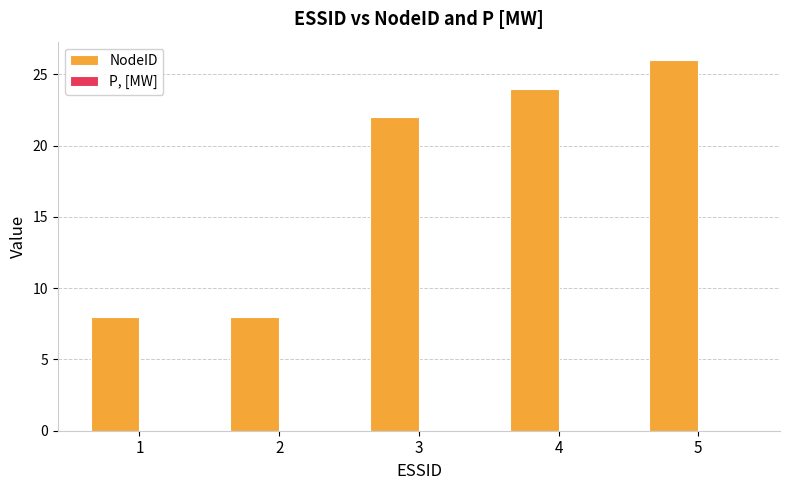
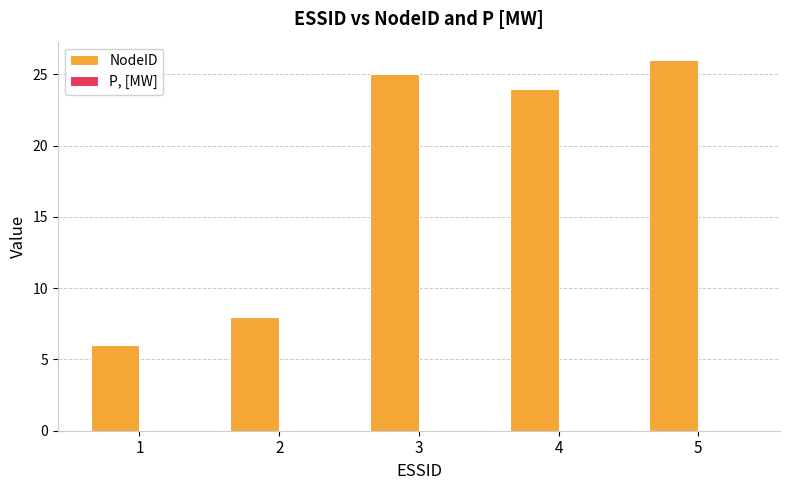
  {
    "NodeID": {
-     "1": 8,
+     "1": 6,
      "2": 8,
-     "3": 22,
+     "3": 25,
      "4": 24,
      "5": 26
    },
    "P, [MW]": {
      "1": 0,
      "2": 0,
      "3": 0,
      "4": 0,
      "5": 0
    }
  }
